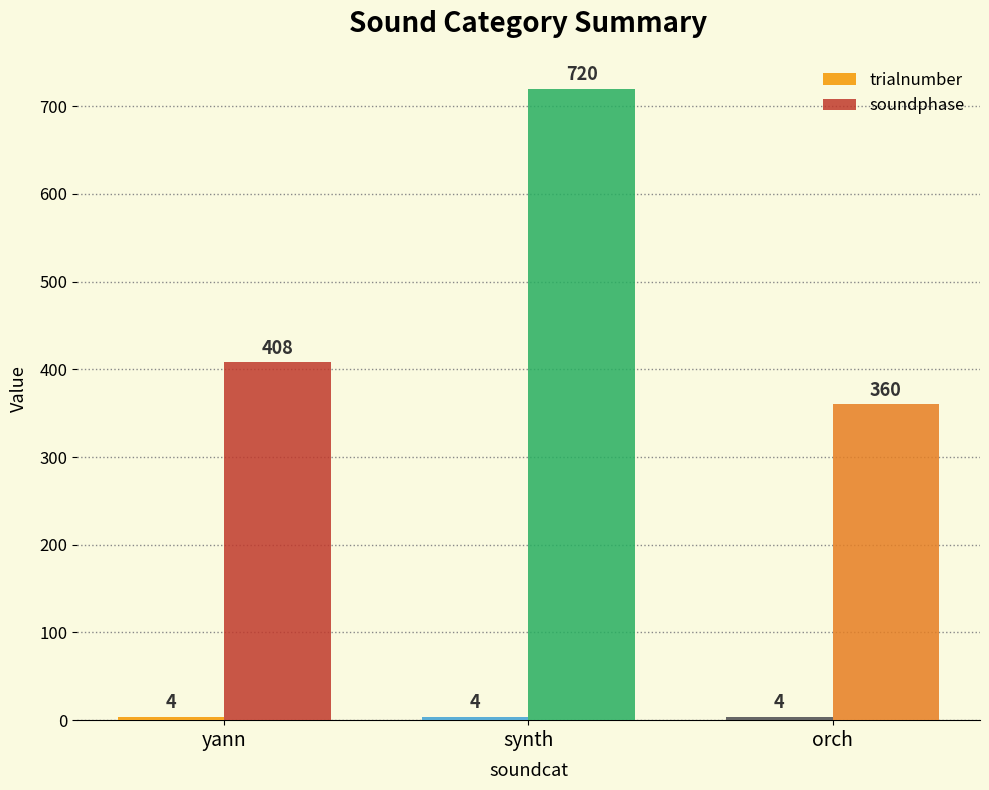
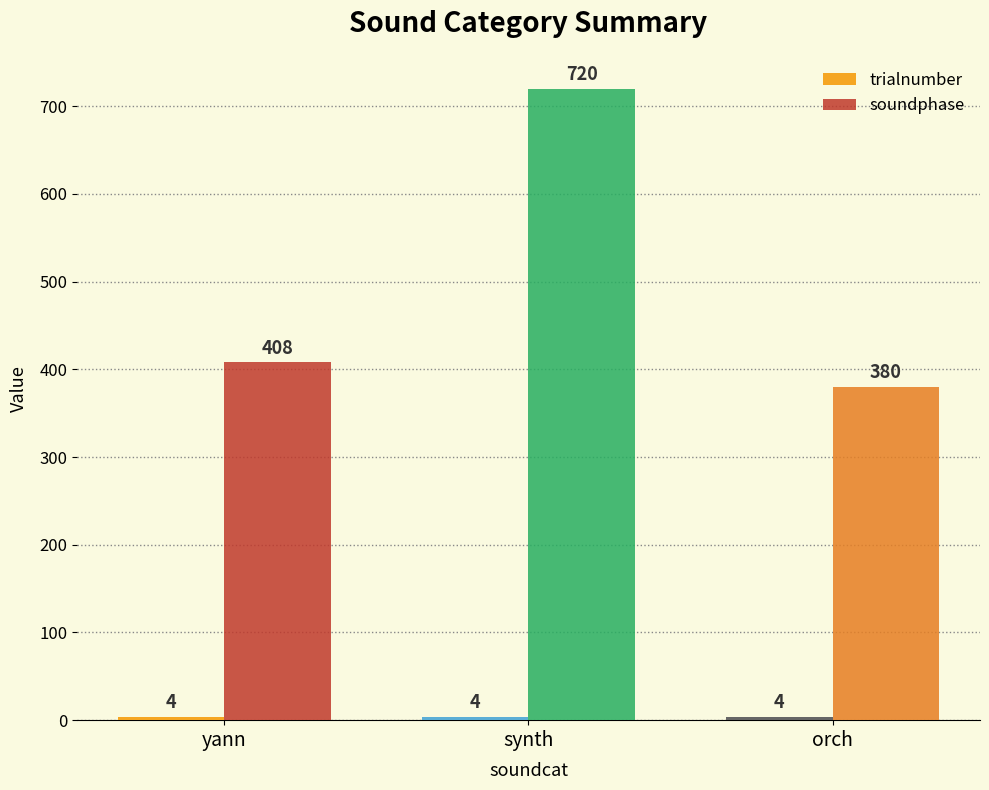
  {
    "trialnumber": {
      "yann": 4,
      "synth": 4,
      "orch": 4
    },
    "soundphase": {
      "yann": 408,
      "synth": 720,
-     "orch": 360
+     "orch": 380
    }
  }
